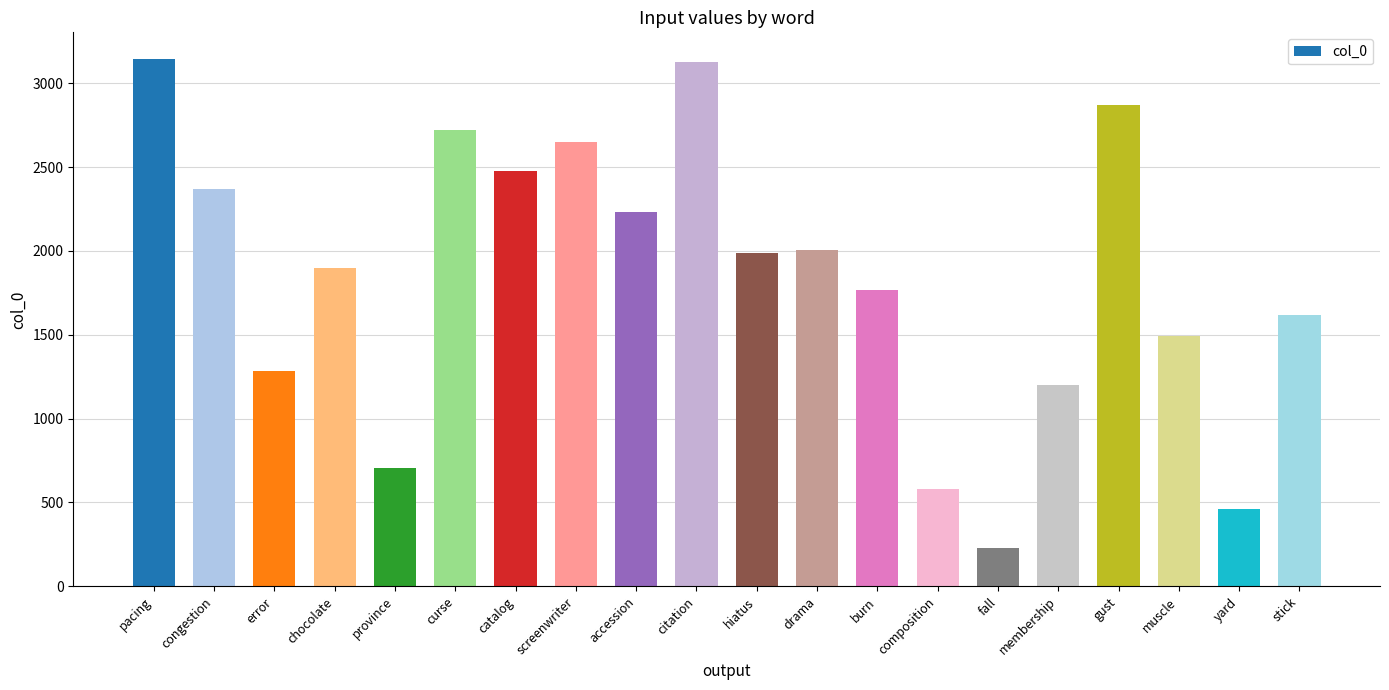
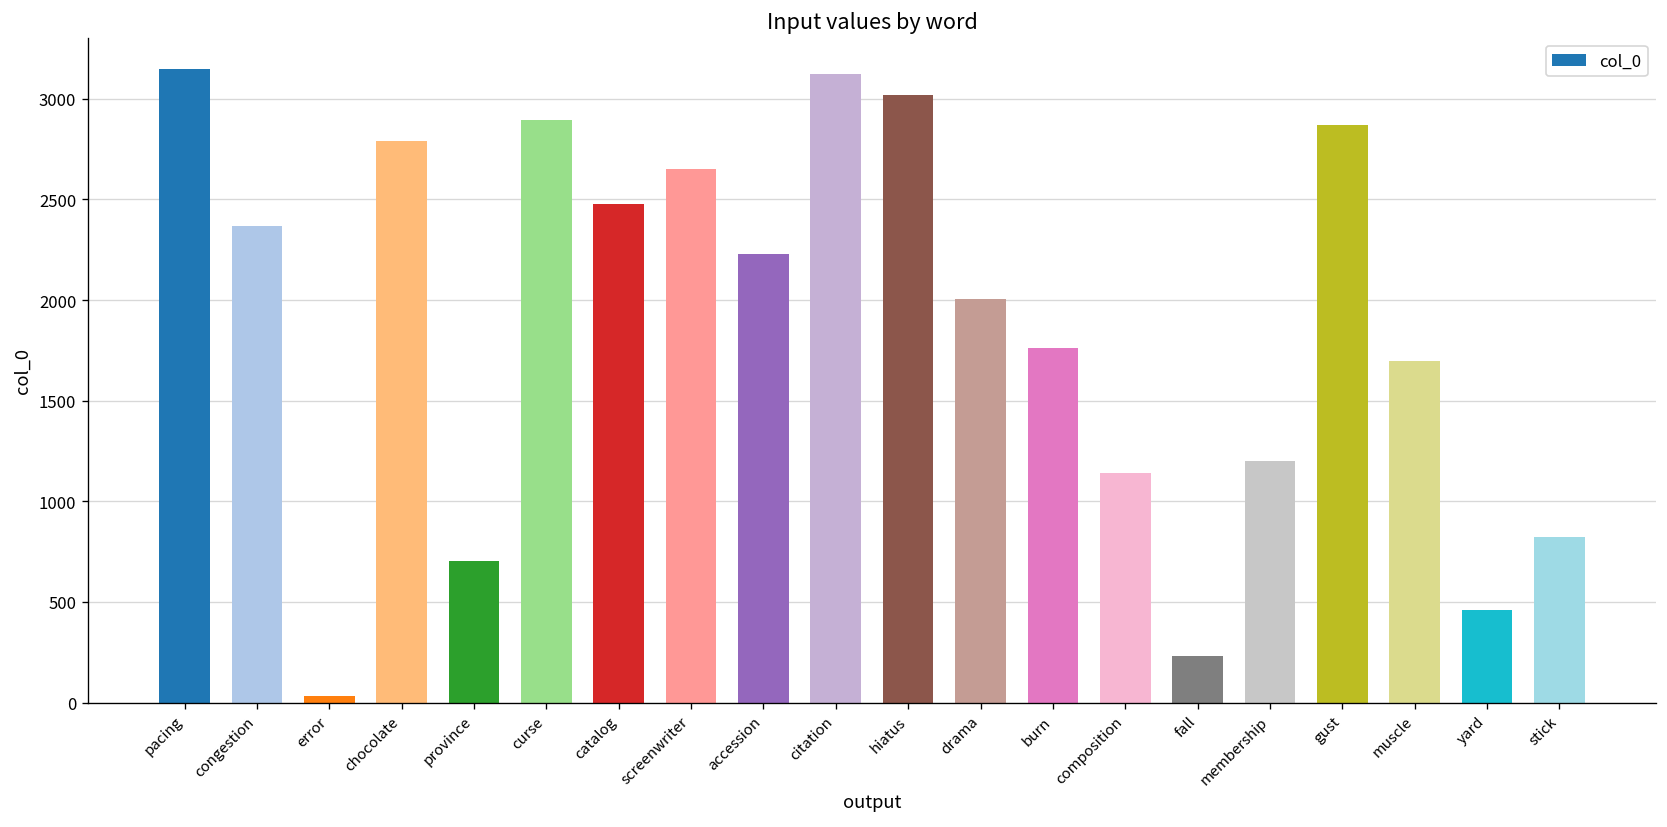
  {
    "pacing": 3150,
    "congestion": 2370,
-   "error": 1280,
-   "chocolate": 1900,
+   "error": 30,
+   "chocolate": 2790,
    "province": 710,
-   "curse": 2720,
+   "curse": 2900,
    "catalog": 2480,
    "screenwriter": 2650,
    "accession": 2230,
    "citation": 3120,
-   "hiatus": 1990,
+   "hiatus": 3020,
    "drama": 2000,
    "burn": 1760,
-   "composition": 580,
+   "composition": 1140,
    "fall": 230,
    "membership": 1200,
    "gust": 2870,
-   "muscle": 1490,
+   "muscle": 1700,
    "yard": 460,
-   "stick": 1620
+   "stick": 820
  }
